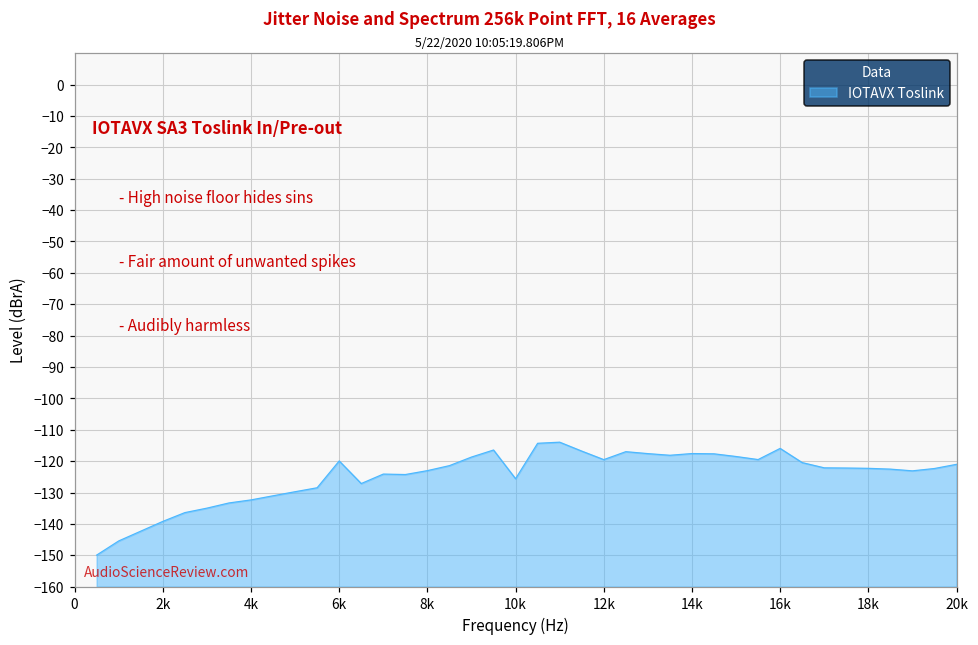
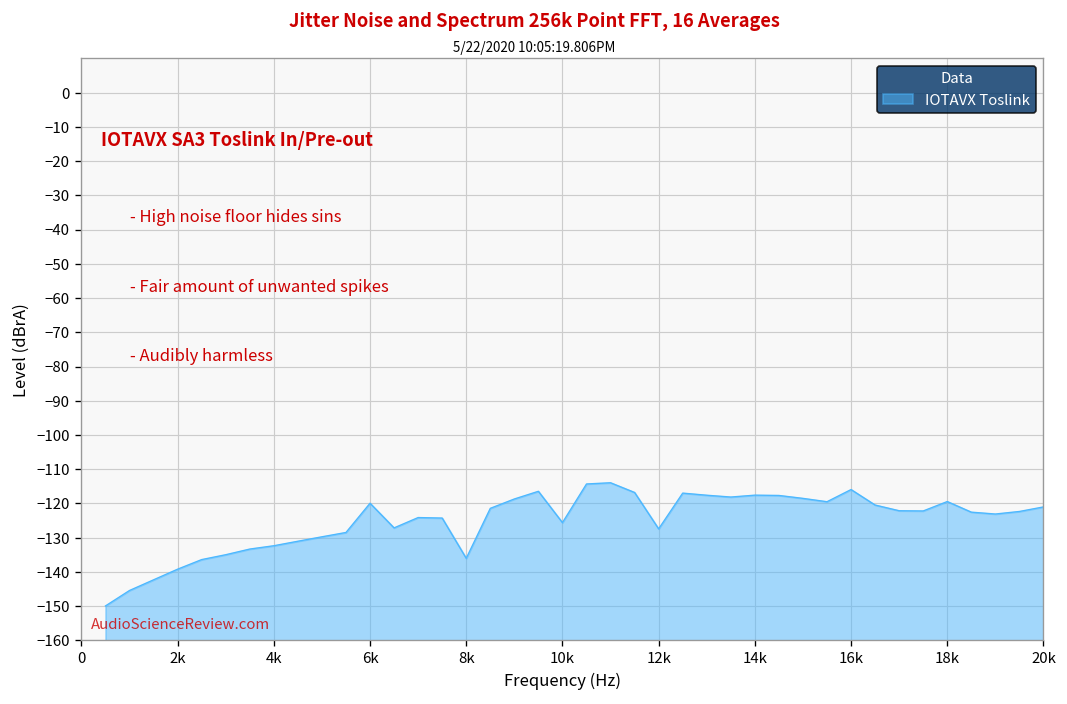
  {
    "2k": -139,
    "4k": -132,
    "6k": -120,
-   "8k": -123,
+   "8k": -136,
    "10k": -126,
-   "12k": -120,
+   "12k": -127,
    "14k": -118,
    "16k": -116,
-   "18k": -122,
+   "18k": -119,
    "20k": -121
  }
